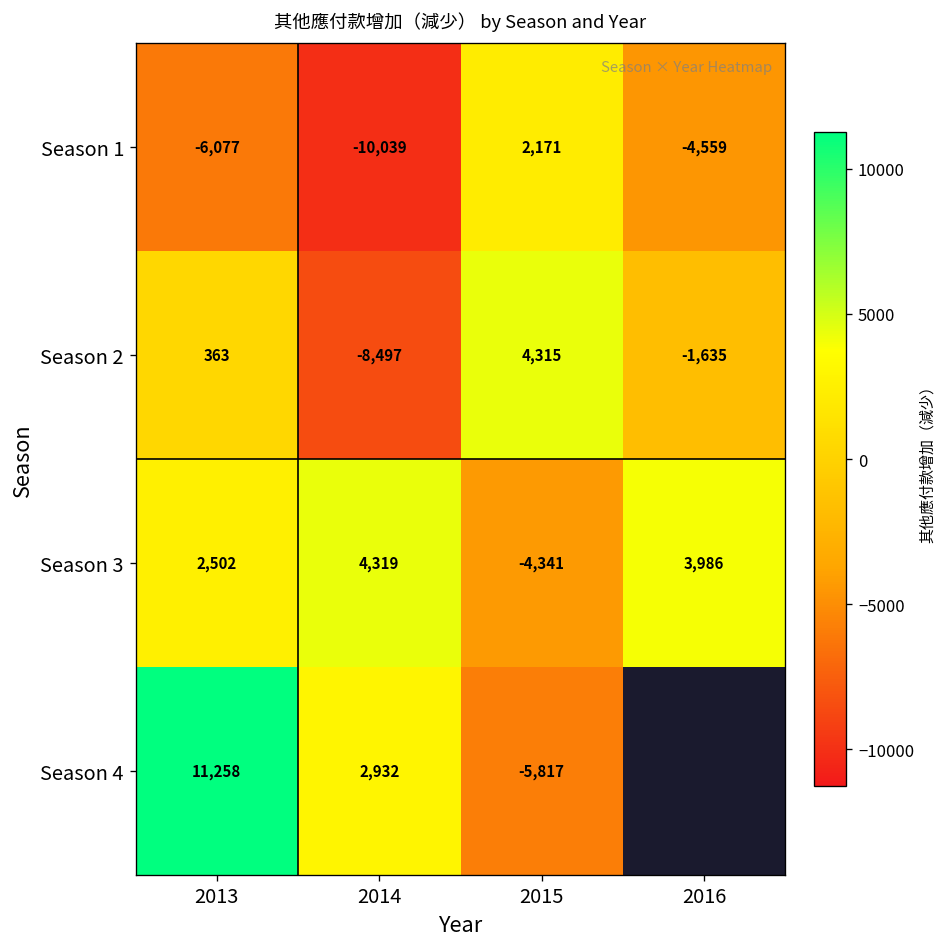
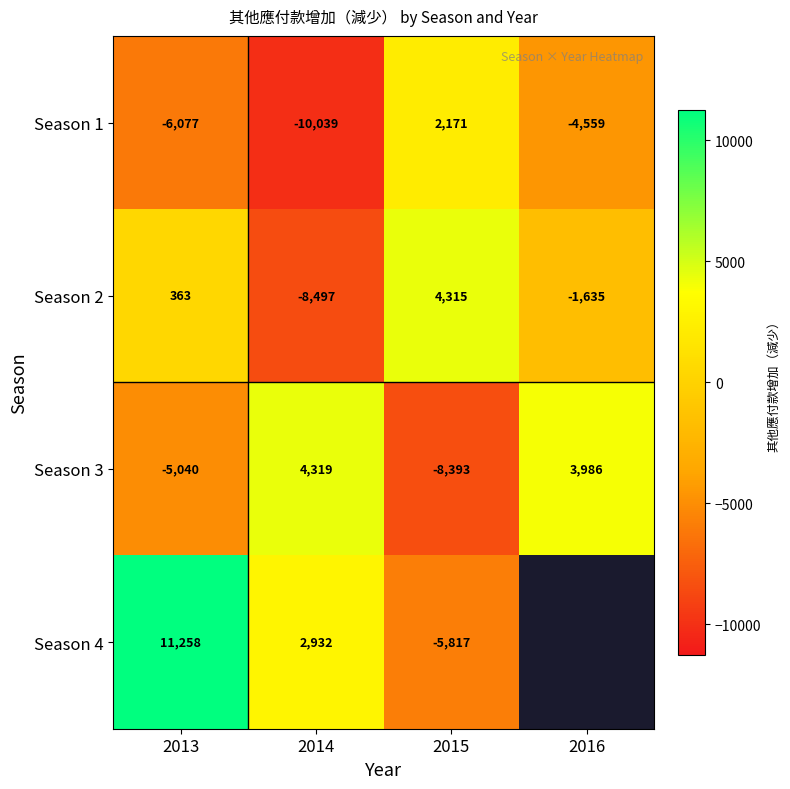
  {
    "Season 1": {
      "2013": "-6,077",
      "2014": "-10,039",
      "2015": "2,171"
    },
    "Season 2": {
      "2013": "363",
      "2014": "-8,497",
      "2015": "4,315",
      "2016": "-1,635"
    },
    "Season 3": {
-     "2013": "2,502",
+     "2013": "-5,040",
      "2014": "4,319",
-     "2015": "-4,341",
+     "2015": "-8,393",
      "2016": "3,986"
    },
    "Season 4": {
      "2013": "11,258",
      "2014": "2,932",
      "2015": "-5,817"
    }
  }
